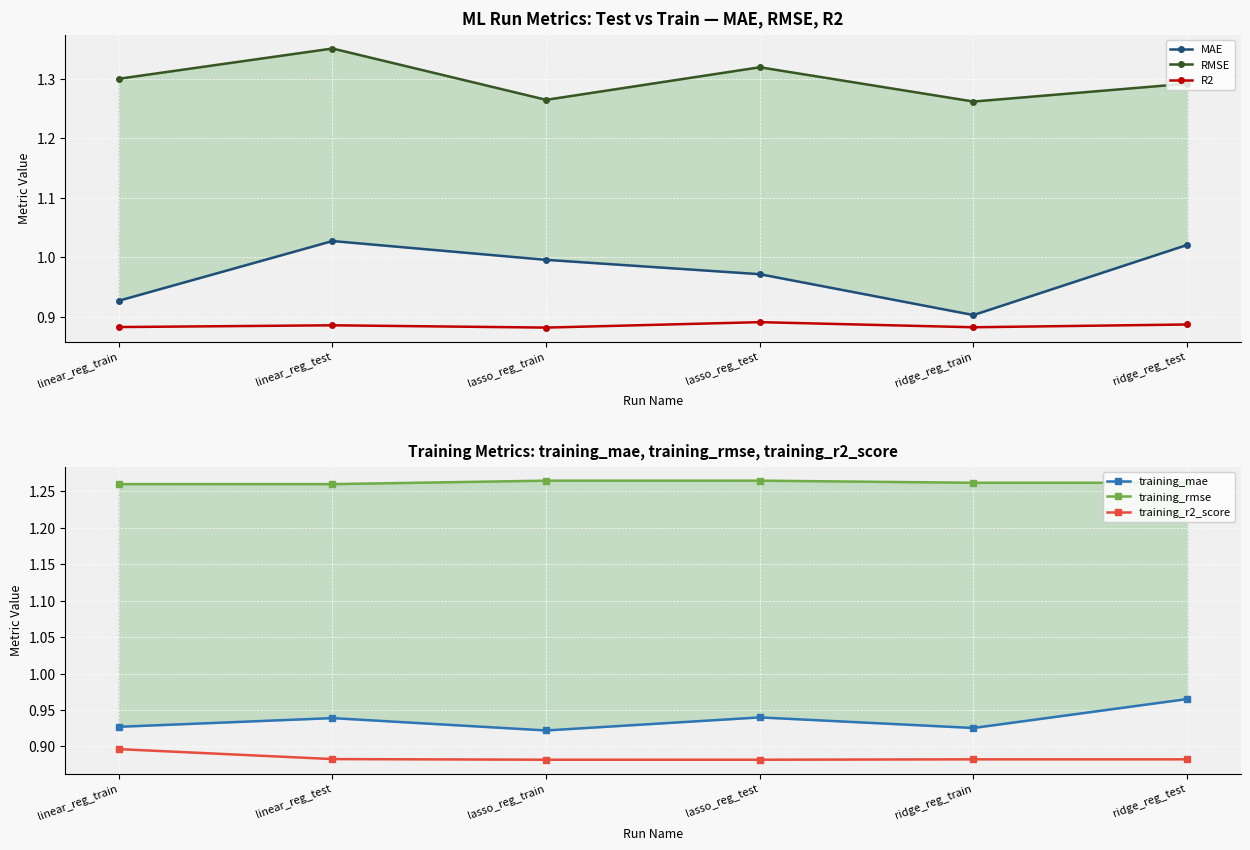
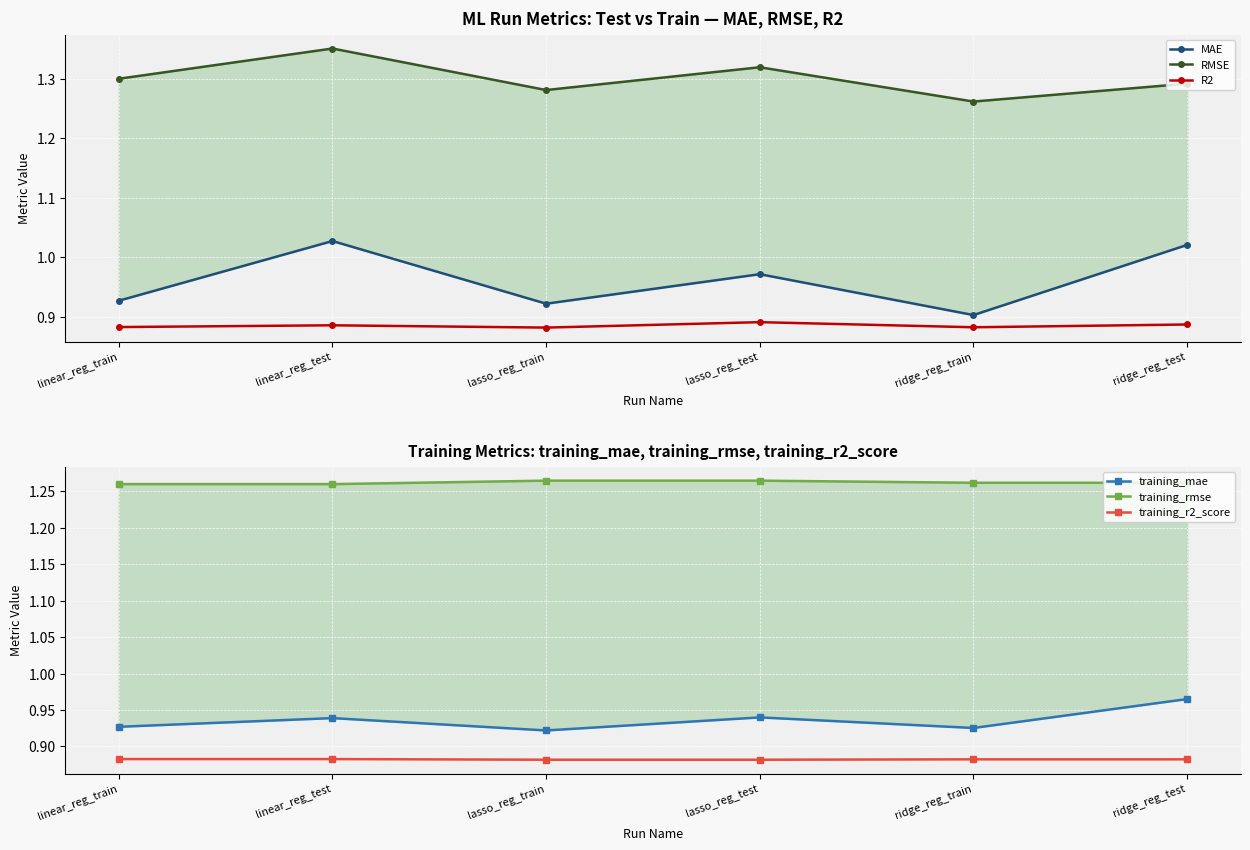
  {
    "ML Run Metrics: Test vs Train — MAE, RMSE, R2": {
      "MAE": {
        "linear_reg_train": 0.93,
        "linear_reg_test": 1.03,
-       "lasso_reg_train": 1.00,
+       "lasso_reg_train": 0.92,
        "lasso_reg_test": 0.97,
        "ridge_reg_train": 0.90,
        "ridge_reg_test": 1.02
      },
      "RMSE": {
        "linear_reg_train": 1.30,
        "linear_reg_test": 1.35,
-       "lasso_reg_train": 1.26,
+       "lasso_reg_train": 1.28,
        "lasso_reg_test": 1.32,
        "ridge_reg_train": 1.26
      },
      "R2": {
        "linear_reg_train": 0.88,
        "linear_reg_test": 0.89,
        "lasso_reg_train": 0.88,
        "lasso_reg_test": 0.89,
        "ridge_reg_train": 0.88,
        "ridge_reg_test": 0.89
      }
    },
    "Training Metrics: training_mae, training_rmse, training_r2_score": {
      "training_mae": {
        "linear_reg_train": 0.93,
        "linear_reg_test": 0.94,
        "lasso_reg_train": 0.92,
        "lasso_reg_test": 0.94,
        "ridge_reg_train": 0.93,
        "ridge_reg_test": 0.96
      },
      "training_rmse": {
        "linear_reg_train": 1.26,
        "linear_reg_test": 1.26,
        "lasso_reg_train": 1.26,
        "lasso_reg_test": 1.26,
        "ridge_reg_train": 1.26
      },
      "training_r2_score": {
-       "linear_reg_train": 0.90,
+       "linear_reg_train": 0.88,
        "linear_reg_test": 0.88,
        "lasso_reg_train": 0.88,
        "lasso_reg_test": 0.88,
        "ridge_reg_train": 0.88,
        "ridge_reg_test": 0.88
      }
    }
  }
